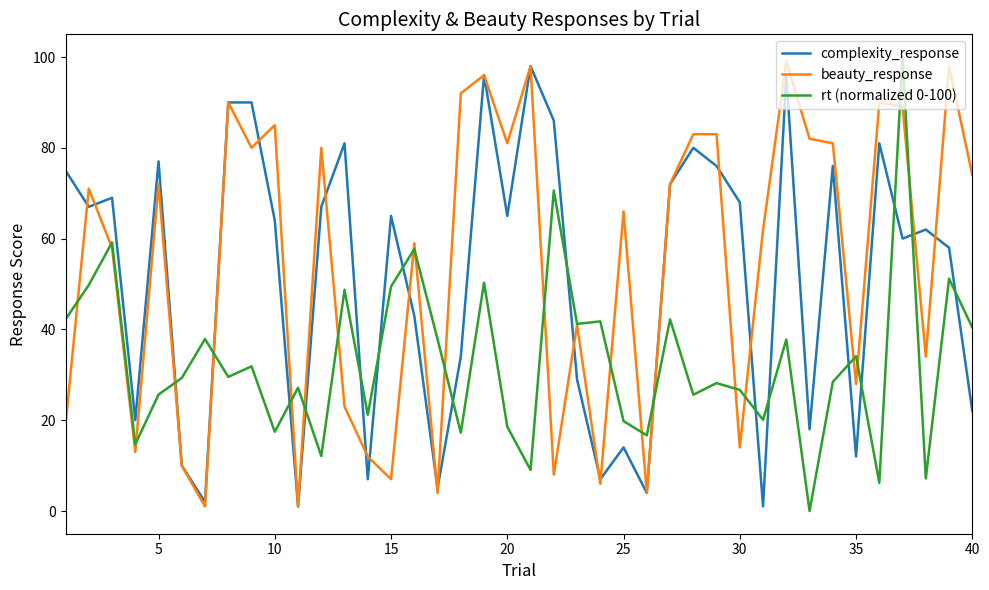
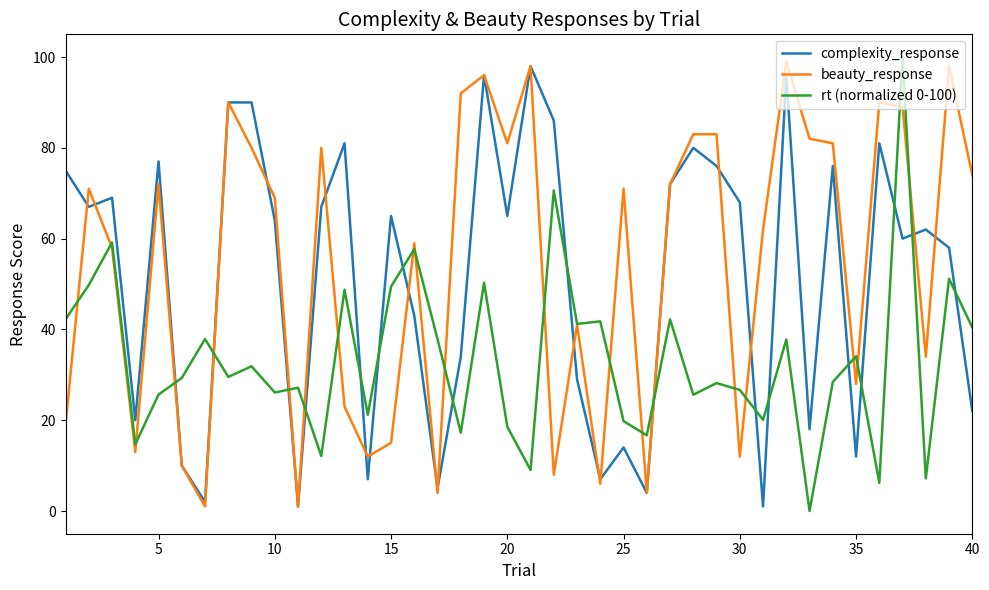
  {
    "complexity_response": {
      "5": 77,
      "10": 64,
      "15": 65,
      "20": 65,
      "25": 14,
      "30": 68,
      "35": 12,
      "40": 22
    },
    "beauty_response": {
      "5": 72,
-     "10": 85,
-     "15": 7,
+     "10": 69,
+     "15": 15,
      "20": 81,
-     "25": 66,
-     "30": 14,
+     "25": 71,
+     "30": 12,
      "35": 28,
      "40": 74
    },
    "rt (normalized 0-100)": {
      "5": 26,
-     "10": 17,
+     "10": 26,
      "15": 49,
      "20": 19,
      "25": 20,
      "30": 27,
      "35": 34,
      "40": 40
    }
  }
